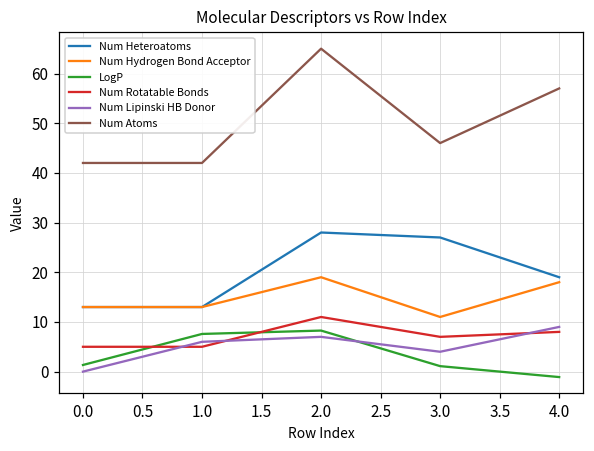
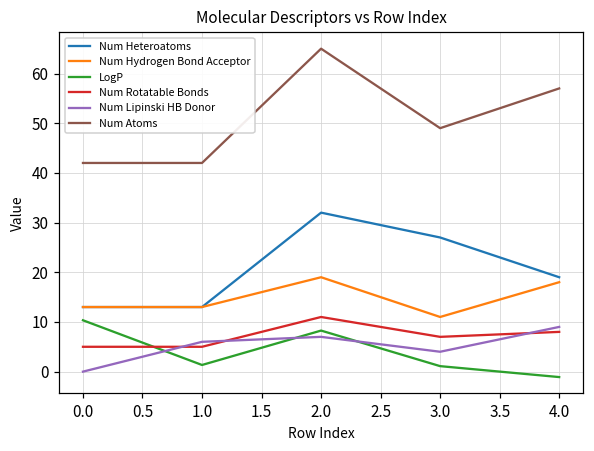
  {
    "Num Heteroatoms": {
-     "2.0": 28,
+     "2.0": 32,
      "3.0": 27,
      "4.0": 19
    },
    "Num Hydrogen Bond Acceptor": {
      "2.0": 19,
      "3.0": 11,
      "4.0": 18
    },
    "LogP": {
-     "0.0": 1,
-     "1.0": 8,
+     "0.0": 10,
+     "1.0": 1,
      "2.0": 8,
      "3.0": 1,
      "4.0": -1
    },
    "Num Rotatable Bonds": {
      "0.0": 5,
      "1.0": 5,
      "2.0": 11,
      "3.0": 7,
      "4.0": 8
    },
    "Num Lipinski HB Donor": {
      "0.0": 0,
      "1.0": 6,
      "2.0": 7,
      "3.0": 4,
      "4.0": 9
    },
    "Num Atoms": {
      "0.0": 42,
      "1.0": 42,
      "2.0": 65,
-     "3.0": 46,
+     "3.0": 49,
      "4.0": 57
    }
  }
